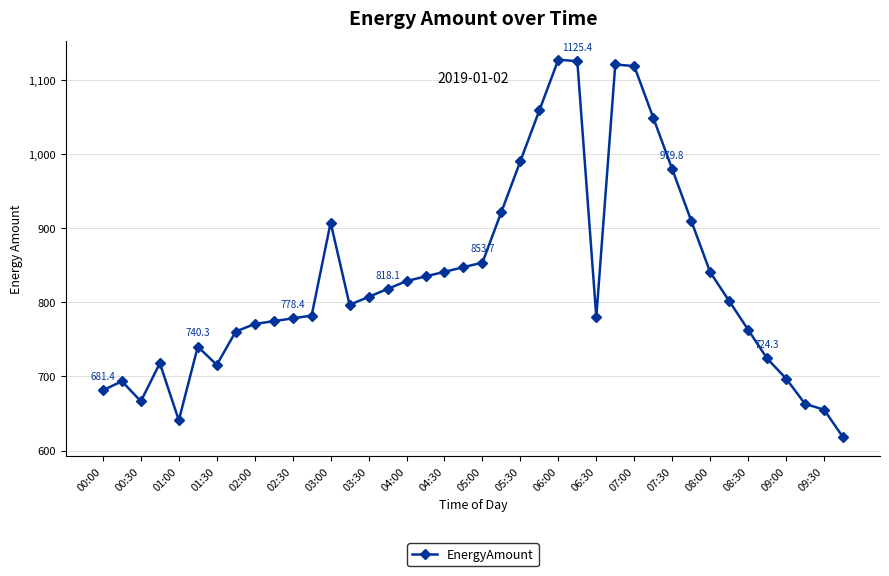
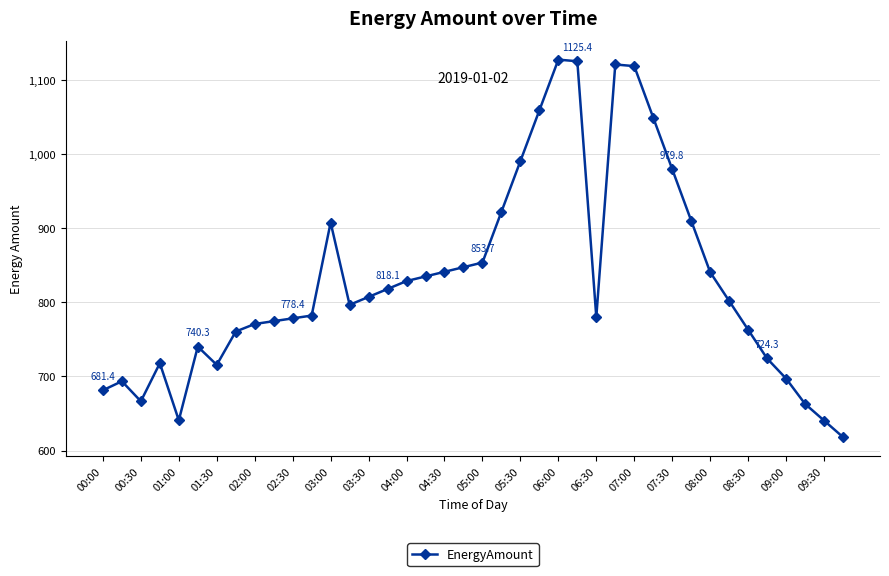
  {
    "00:30": "670",
    "01:00": "640",
    "01:30": "720",
    "02:00": "770",
    "03:00": "910",
    "03:30": "810",
    "04:30": "840",
    "05:30": "990",
    "06:30": "780",
    "07:00": "1,120",
    "08:00": "840",
    "08:30": "760",
    "09:00": "700",
-   "09:30": "660"
+   "09:30": "640"
  }
